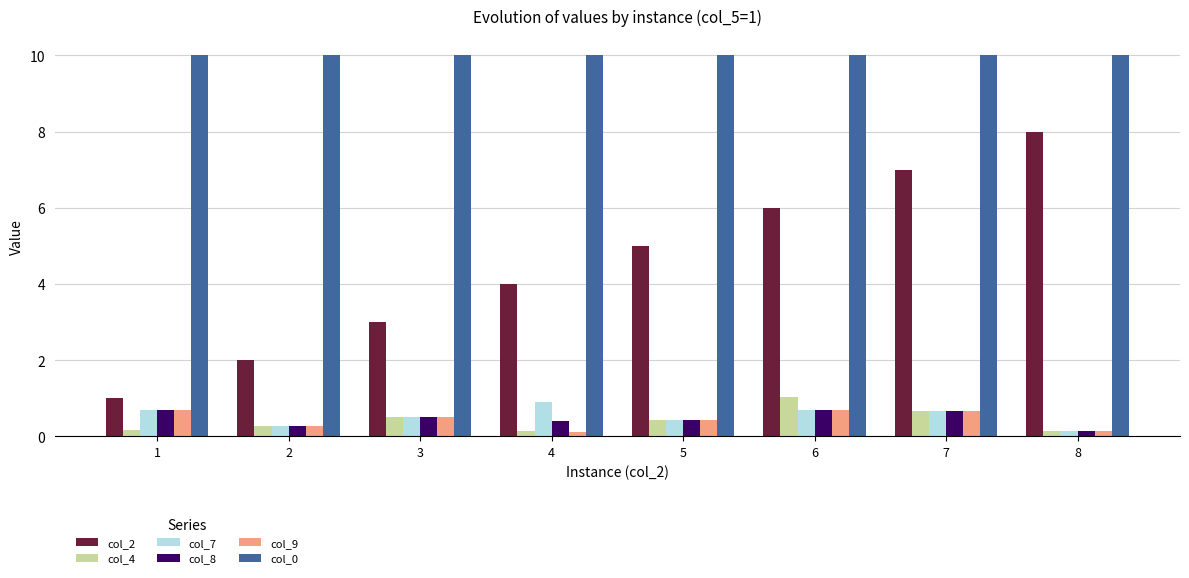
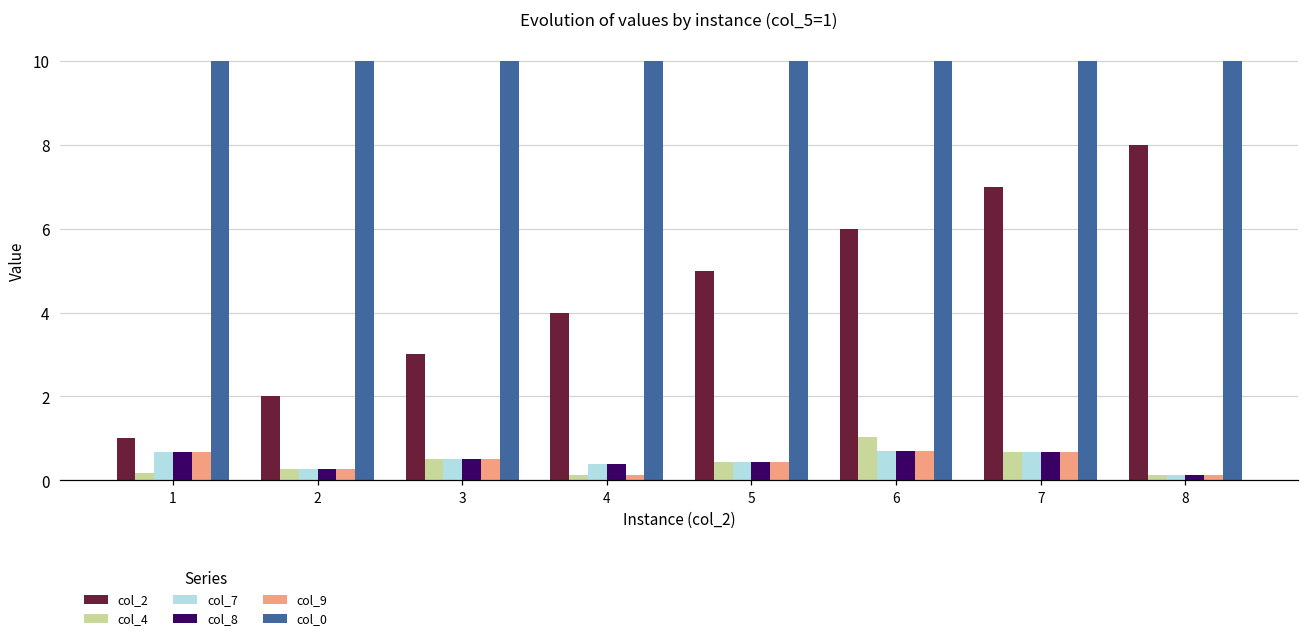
  {
    "col_2": {
      "1": 1.0,
      "2": 2.0,
      "3": 3.0,
      "4": 4.0,
      "5": 5.0,
      "6": 6.0,
      "7": 7.0,
      "8": 8.0
    },
    "col_4": {
      "1": 0.2,
      "2": 0.3,
      "3": 0.5,
      "4": 0.1,
      "5": 0.4,
      "6": 1.0,
      "7": 0.7,
      "8": 0.1
    },
    "col_7": {
      "1": 0.7,
      "2": 0.3,
      "3": 0.5,
-     "4": 0.9,
+     "4": 0.4,
      "5": 0.4,
      "6": 0.7,
      "7": 0.7,
      "8": 0.1
    },
    "col_8": {
      "1": 0.7,
      "2": 0.3,
      "3": 0.5,
      "4": 0.4,
      "5": 0.4,
      "6": 0.7,
      "7": 0.7,
      "8": 0.1
    },
    "col_9": {
      "1": 0.7,
      "2": 0.3,
      "3": 0.5,
      "4": 0.1,
      "5": 0.4,
      "6": 0.7,
      "7": 0.7,
      "8": 0.1
    },
    "col_0": {
      "1": 10.0,
      "2": 10.0,
      "3": 10.0,
      "4": 10.0,
      "5": 10.0,
      "6": 10.0,
      "7": 10.0,
      "8": 10.0
    }
  }
